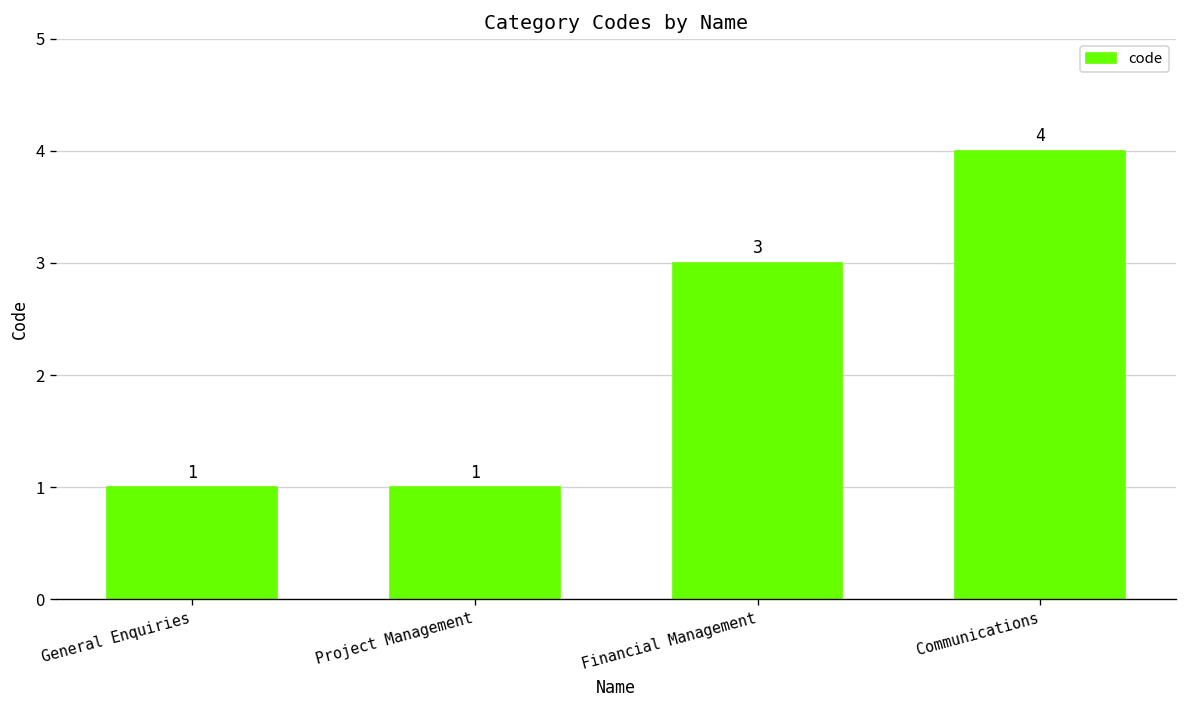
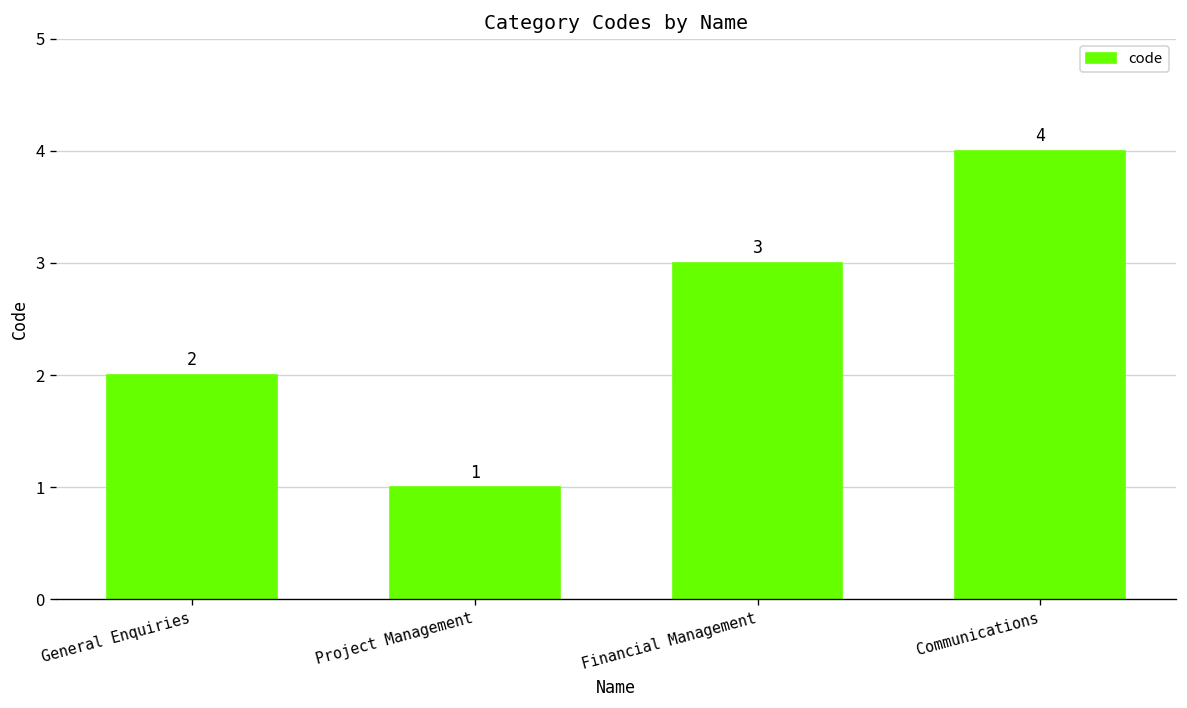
  {
-   "General Enquiries": 1,
+   "General Enquiries": 2,
    "Project Management": 1,
    "Financial Management": 3,
    "Communications": 4
  }
